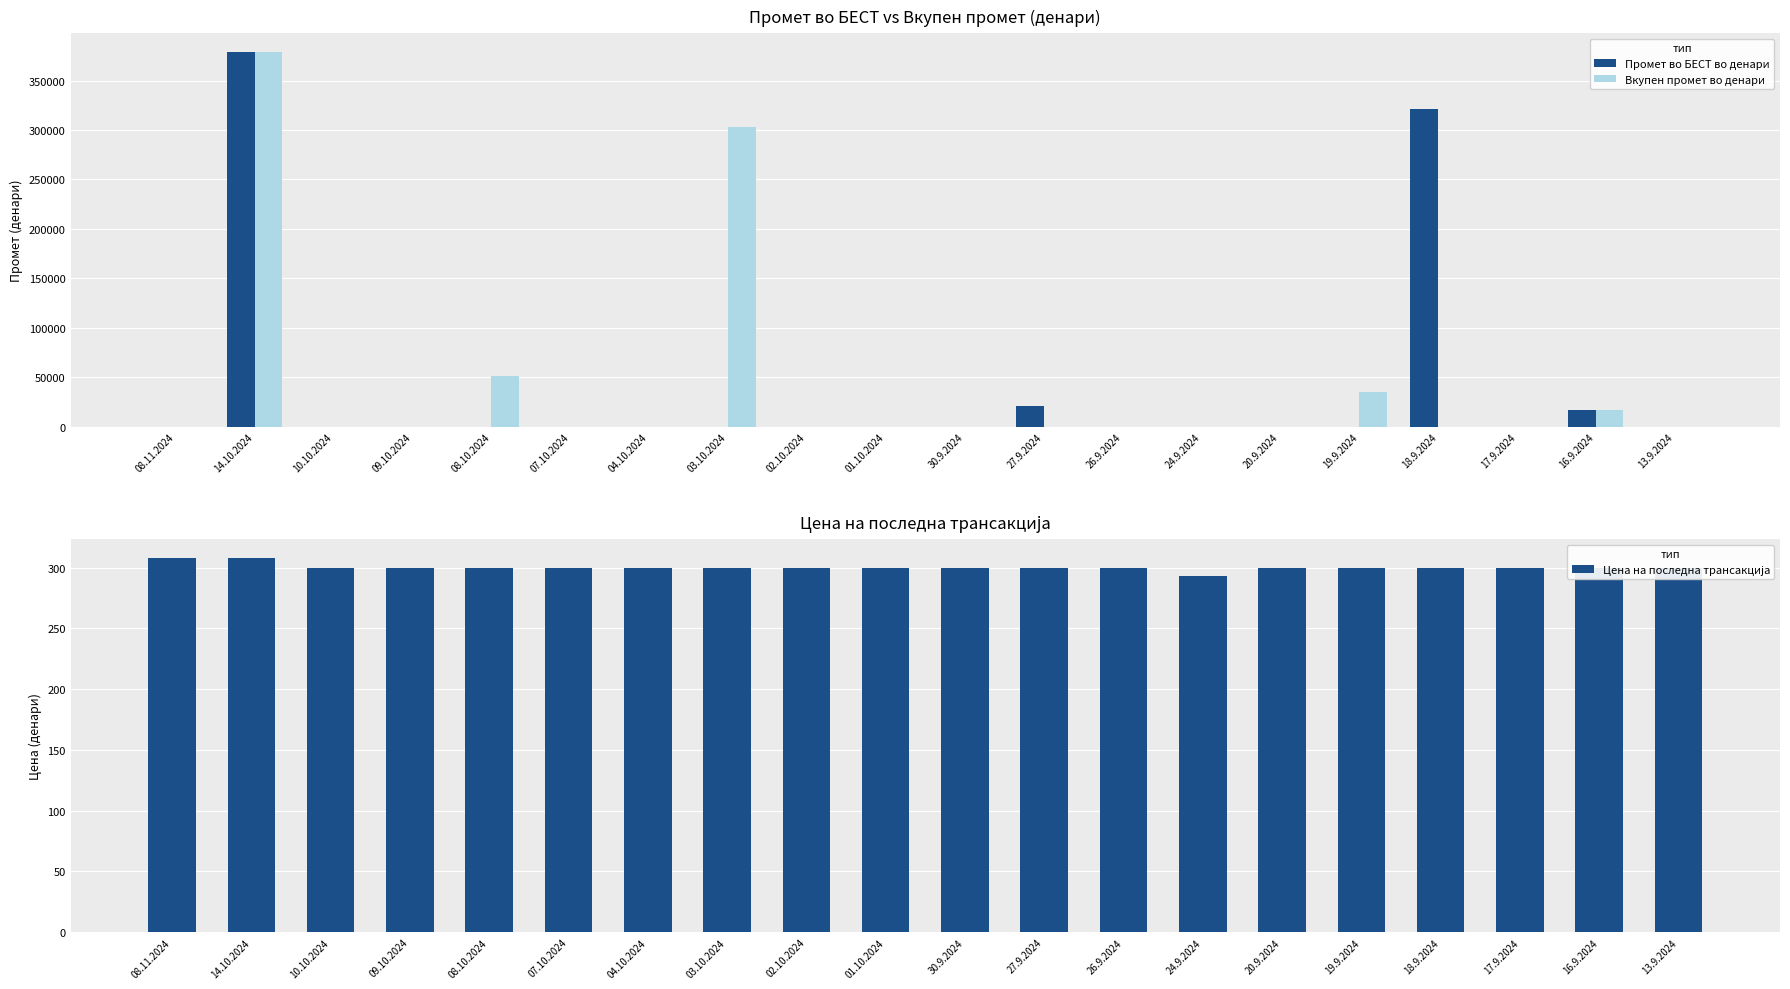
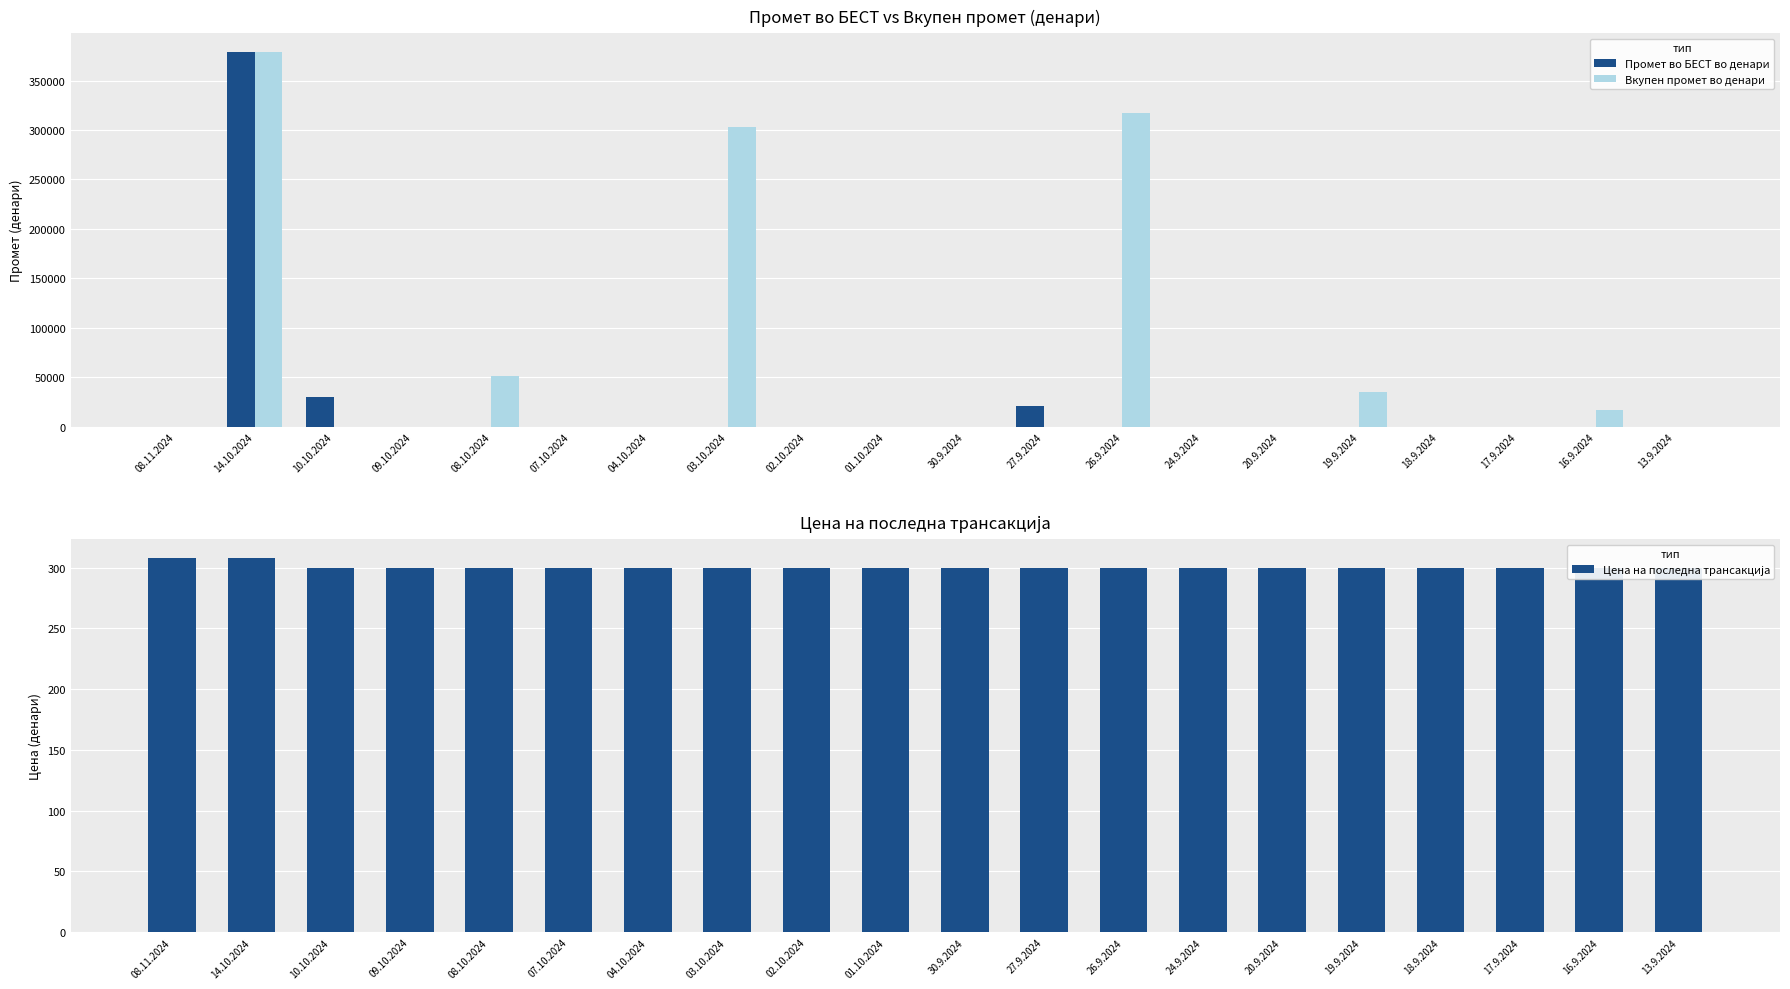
  {
    "Промет во БЕСТ vs Вкупен промет (денари)": {
      "Промет во БЕСТ во денари": {
        "08.11.2024": 0,
        "14.10.2024": 380000,
-       "10.10.2024": 0,
+       "10.10.2024": 30000,
        "09.10.2024": 0,
        "08.10.2024": 0,
        "07.10.2024": 0,
        "04.10.2024": 0,
        "03.10.2024": 0,
        "02.10.2024": 0,
        "01.10.2024": 0,
        "30.9.2024": 0,
        "27.9.2024": 20000,
        "26.9.2024": 0,
        "24.9.2024": 0,
        "20.9.2024": 0,
        "19.9.2024": 0,
-       "18.9.2024": 320000,
+       "18.9.2024": 0,
        "17.9.2024": 0,
-       "16.9.2024": 20000,
+       "16.9.2024": 0,
        "13.9.2024": 0
      },
      "Вкупен промет во денари": {
        "08.11.2024": 0,
        "14.10.2024": 380000,
        "10.10.2024": 0,
        "09.10.2024": 0,
        "08.10.2024": 50000,
        "07.10.2024": 0,
        "04.10.2024": 0,
        "03.10.2024": 300000,
        "02.10.2024": 0,
        "01.10.2024": 0,
        "30.9.2024": 0,
        "27.9.2024": 0,
-       "26.9.2024": 0,
+       "26.9.2024": 320000,
        "24.9.2024": 0,
        "20.9.2024": 0,
        "19.9.2024": 30000,
        "18.9.2024": 0,
        "17.9.2024": 0,
        "16.9.2024": 20000,
        "13.9.2024": 0
      }
    },
    "Цена на последна трансакција": {
      "08.11.2024": 308,
      "14.10.2024": 308,
      "10.10.2024": 300,
      "09.10.2024": 300,
      "08.10.2024": 300,
      "07.10.2024": 300,
      "04.10.2024": 300,
      "03.10.2024": 300,
      "02.10.2024": 300,
      "01.10.2024": 300,
      "30.9.2024": 300,
      "27.9.2024": 300,
      "26.9.2024": 300,
-     "24.9.2024": 293,
+     "24.9.2024": 300,
      "20.9.2024": 300,
      "19.9.2024": 300,
      "18.9.2024": 300,
      "17.9.2024": 300
    }
  }
